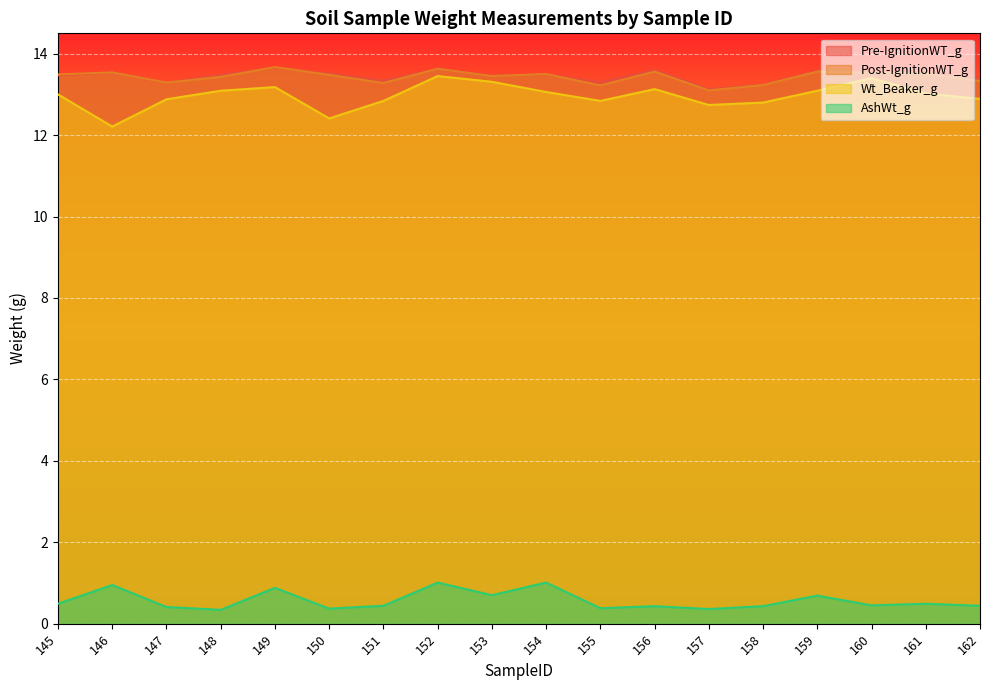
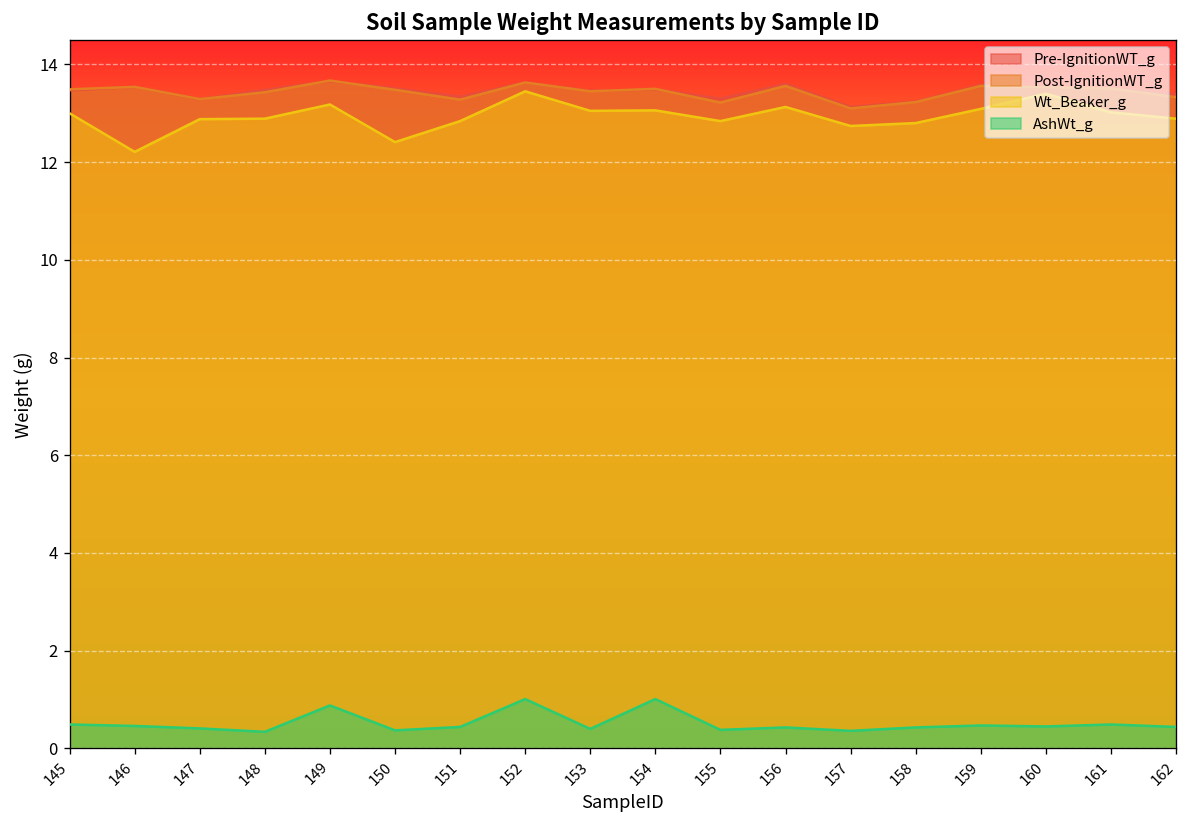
  {
    "Wt_Beaker_g": {
      "145": 13.0,
      "146": 12.2,
      "147": 12.9,
-     "148": 13.1,
+     "148": 12.9,
      "149": 13.2,
      "150": 12.4,
      "151": 12.8,
      "152": 13.5,
-     "153": 13.3,
+     "153": 13.1,
      "154": 13.1,
      "155": 12.8,
      "156": 13.1,
      "157": 12.7,
      "158": 12.8,
      "159": 13.1,
      "162": 12.9
    },
    "AshWt_g": {
      "145": 0.5,
-     "146": 1.0,
+     "146": 0.5,
      "147": 0.4,
      "148": 0.3,
      "149": 0.9,
      "150": 0.4,
      "151": 0.4,
      "152": 1.0,
-     "153": 0.7,
+     "153": 0.4,
      "154": 1.0,
      "155": 0.4,
      "156": 0.4,
      "157": 0.4,
      "158": 0.4,
-     "159": 0.7,
+     "159": 0.5,
      "160": 0.5,
      "161": 0.5,
      "162": 0.4
    }
  }
